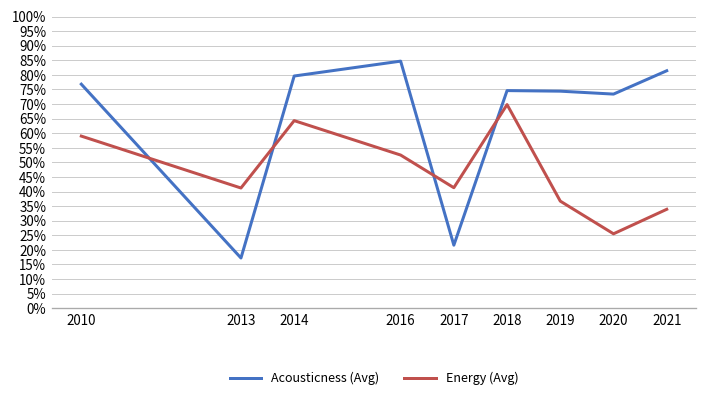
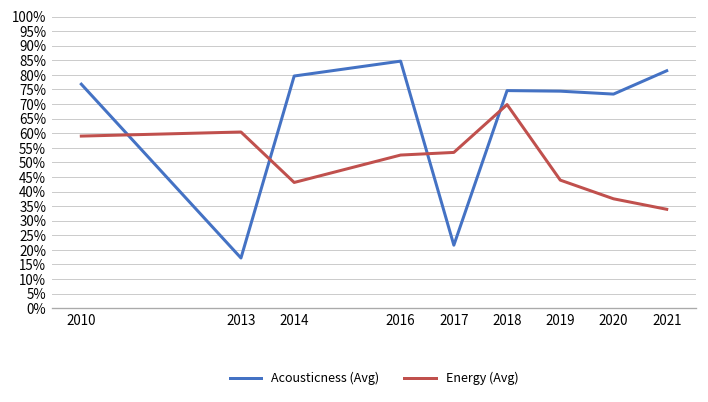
  {
    "Acousticness (Avg)": {
      "2010": "77%",
      "2013": "17%",
      "2014": "80%",
      "2016": "85%",
      "2017": "22%",
      "2018": "75%",
      "2019": "74%",
      "2020": "73%",
      "2021": "81%"
    },
    "Energy (Avg)": {
      "2010": "59%",
-     "2013": "41%",
-     "2014": "64%",
+     "2013": "60%",
+     "2014": "43%",
      "2016": "53%",
-     "2017": "41%",
+     "2017": "53%",
      "2018": "70%",
-     "2019": "37%",
-     "2020": "26%",
+     "2019": "44%",
+     "2020": "38%",
      "2021": "34%"
    }
  }
